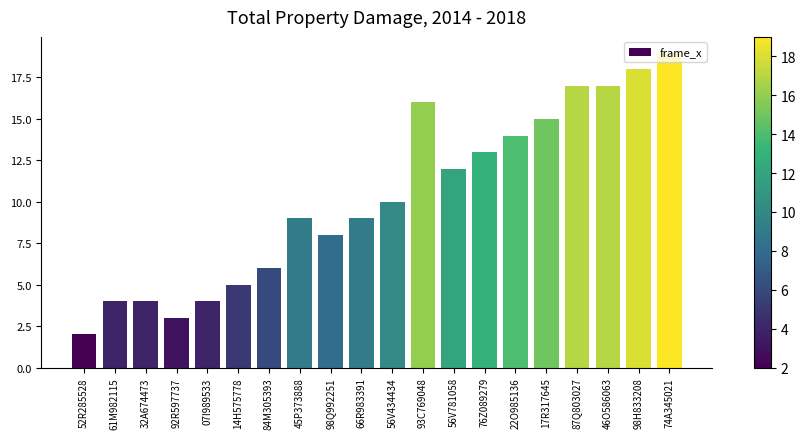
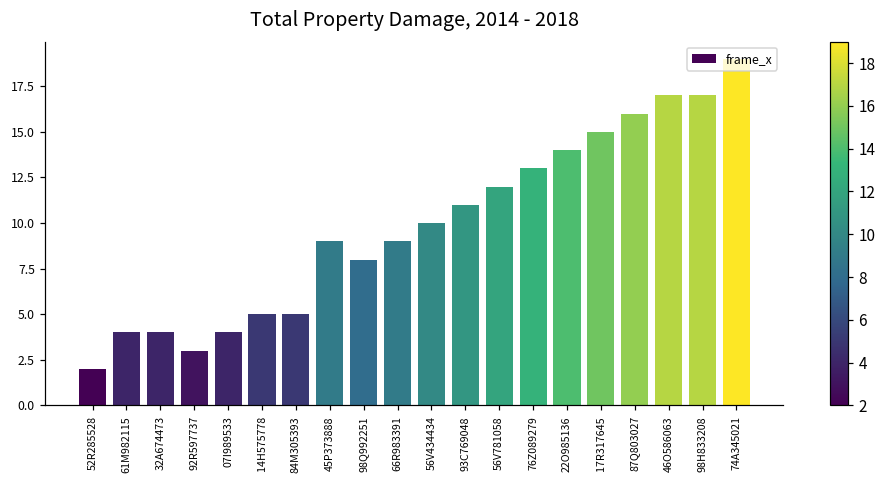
  {
    "52R285528": 2,
    "61M982115": 4,
    "32A674473": 4,
    "92R597737": 3,
    "07I989533": 4,
    "14H575778": 5,
-   "84M305393": 6,
+   "84M305393": 5,
    "45P373888": 9,
    "98Q992251": 8,
    "66R983391": 9,
    "56V434434": 10,
-   "93C769048": 16,
+   "93C769048": 11,
    "56V781058": 12,
    "76Z089279": 13,
    "22O985136": 14,
    "17R317645": 15,
-   "87Q803027": 17,
+   "87Q803027": 16,
    "46O586063": 17,
-   "98H833208": 18
+   "98H833208": 17
  }
